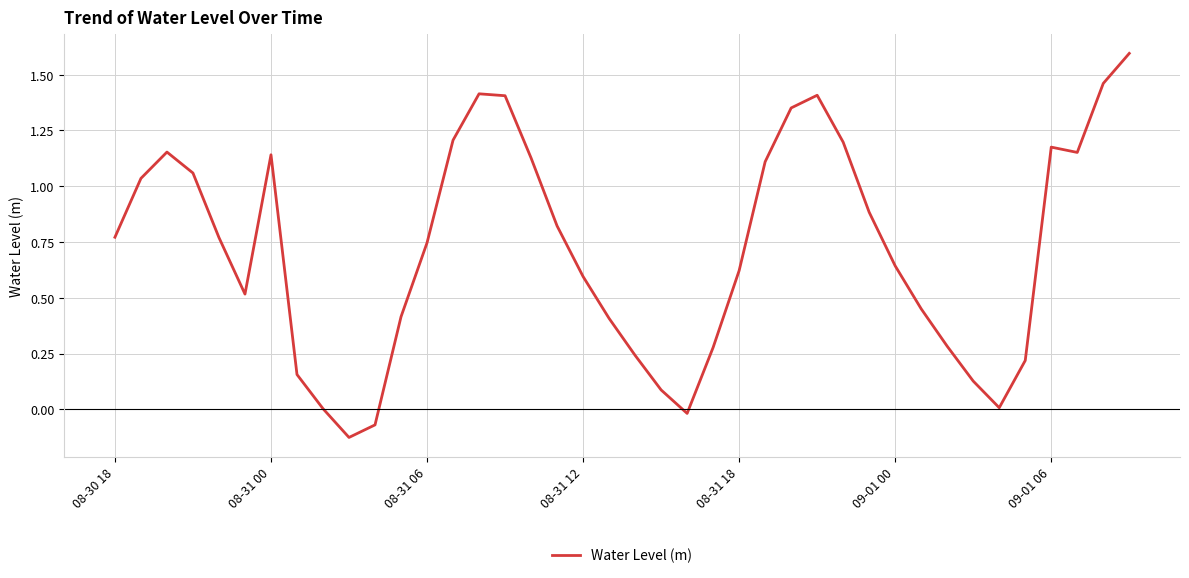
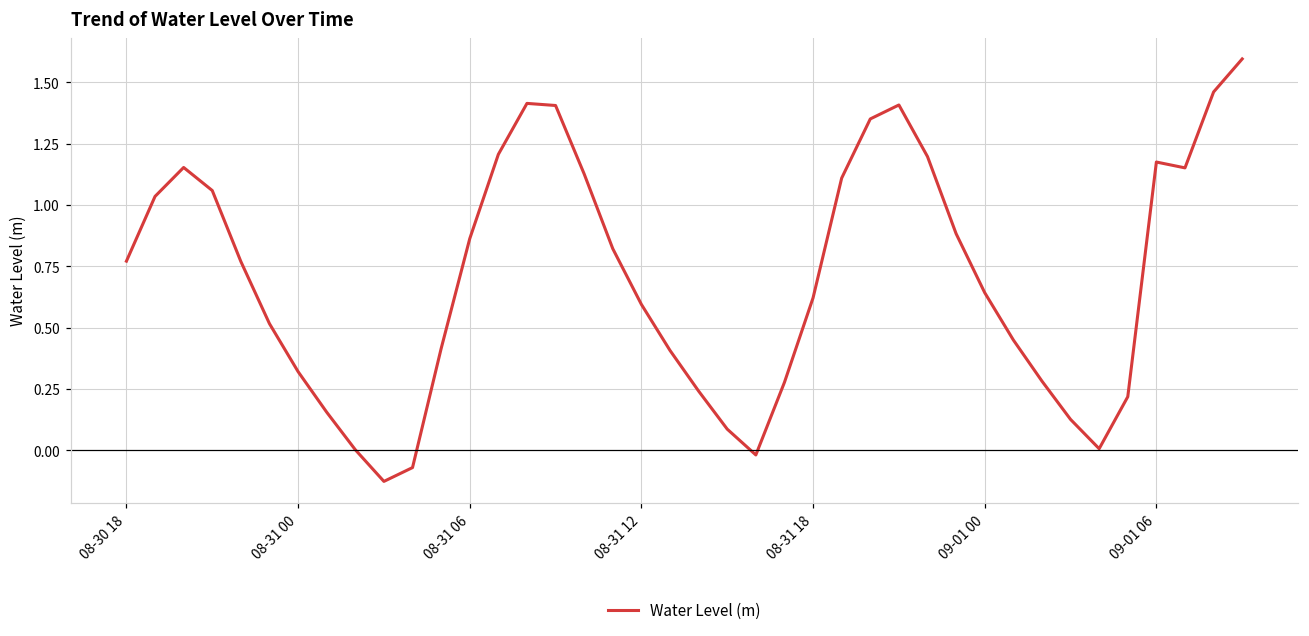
  {
    "08-30 18": 0.77,
-   "08-31 00": 1.14,
-   "08-31 06": 0.75,
+   "08-31 00": 0.32,
+   "08-31 06": 0.86,
    "08-31 12": 0.60,
    "08-31 18": 0.62,
    "09-01 00": 0.64,
    "09-01 06": 1.18
  }
